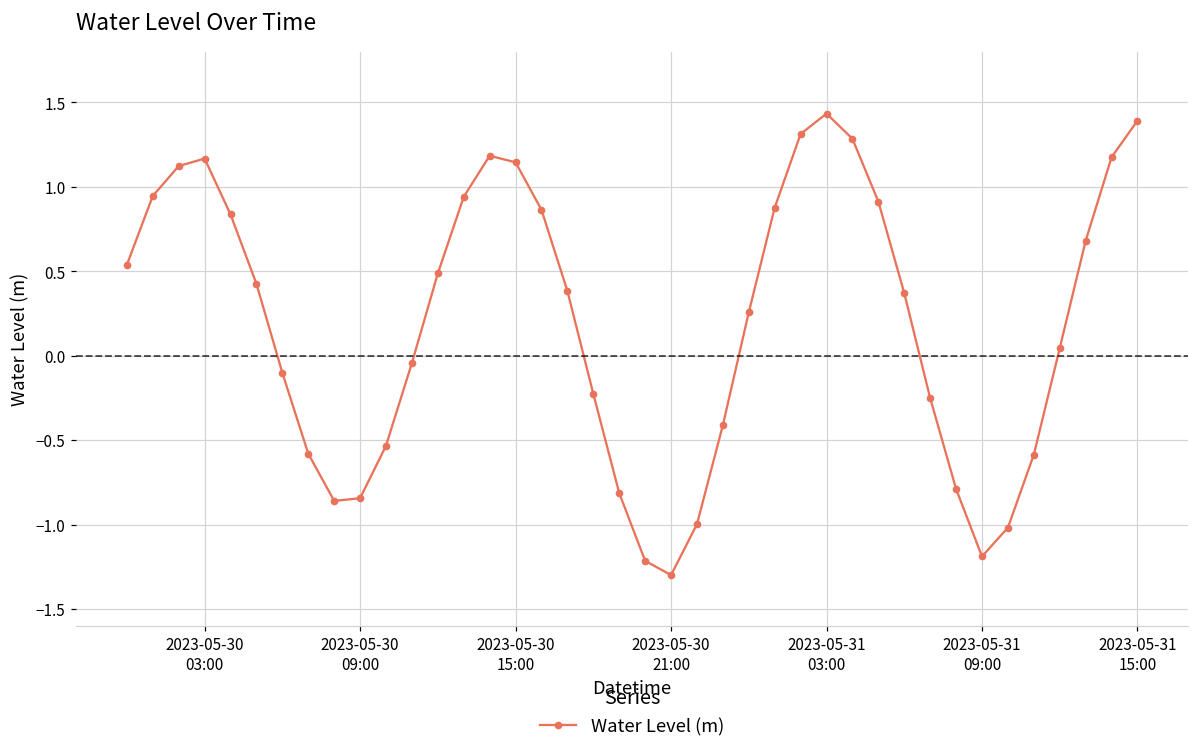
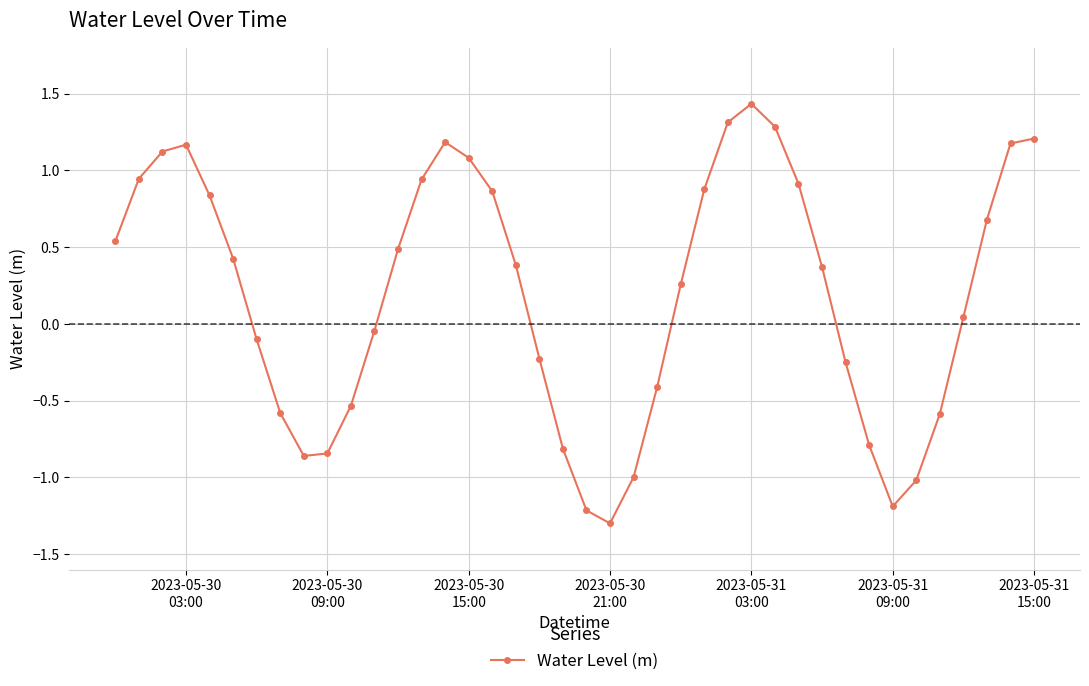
  {
    "2023-05-30 03:00": 1.17,
    "2023-05-30 09:00": -0.84,
-   "2023-05-30 15:00": 1.15,
+   "2023-05-30 15:00": 1.08,
    "2023-05-30 21:00": -1.30,
    "2023-05-31 03:00": 1.43,
    "2023-05-31 09:00": -1.19,
-   "2023-05-31 15:00": 1.39
+   "2023-05-31 15:00": 1.21
  }
